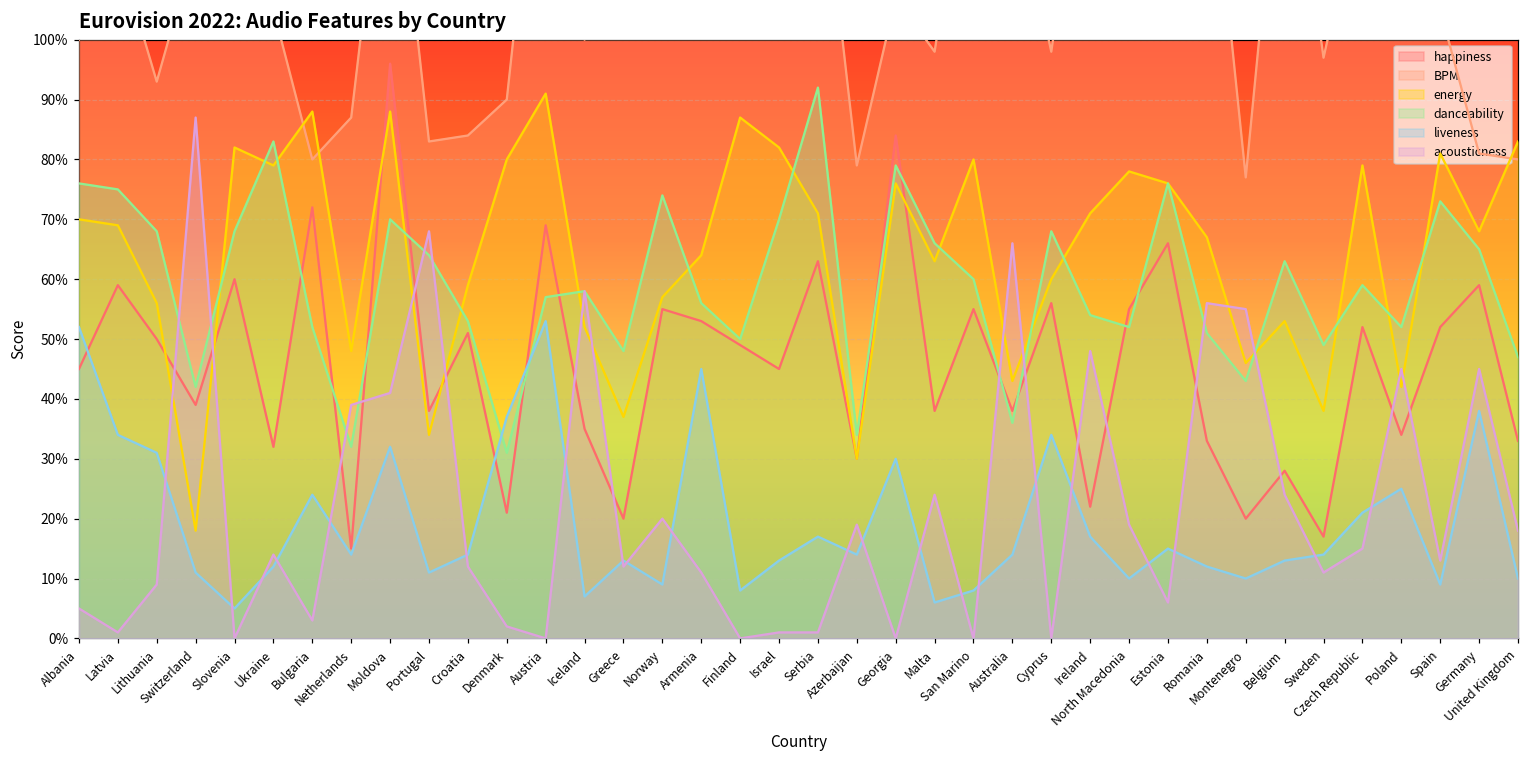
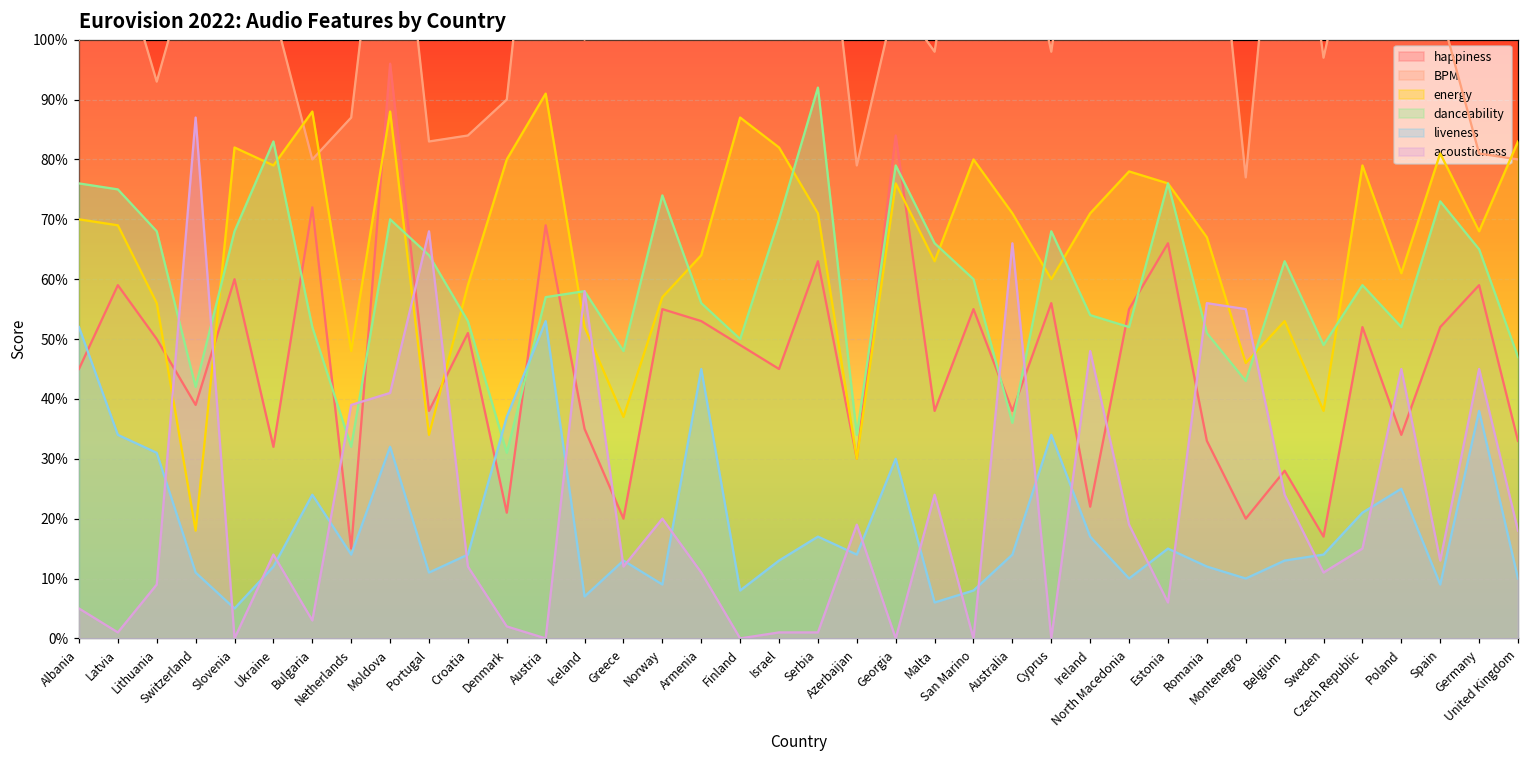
  {
    "energy": {
      "Albania": "70%",
      "Latvia": "69%",
      "Lithuania": "56%",
      "Switzerland": "18%",
      "Slovenia": "82%",
      "Ukraine": "79%",
      "Bulgaria": "88%",
      "Netherlands": "48%",
      "Moldova": "88%",
      "Portugal": "34%",
      "Croatia": "59%",
      "Denmark": "80%",
      "Austria": "91%",
      "Iceland": "52%",
      "Greece": "37%",
      "Norway": "57%",
      "Armenia": "64%",
      "Finland": "87%",
      "Israel": "82%",
      "Serbia": "71%",
      "Georgia": "76%",
      "Malta": "63%",
      "San Marino": "80%",
-     "Australia": "43%",
+     "Australia": "71%",
      "Cyprus": "60%",
      "Ireland": "71%",
      "North Macedonia": "78%",
      "Romania": "67%",
      "Montenegro": "46%",
      "Belgium": "53%",
      "Sweden": "38%",
      "Czech Republic": "79%",
-     "Poland": "42%",
+     "Poland": "61%",
      "Spain": "81%",
      "Germany": "68%",
      "United Kingdom": "83%"
    }
  }
